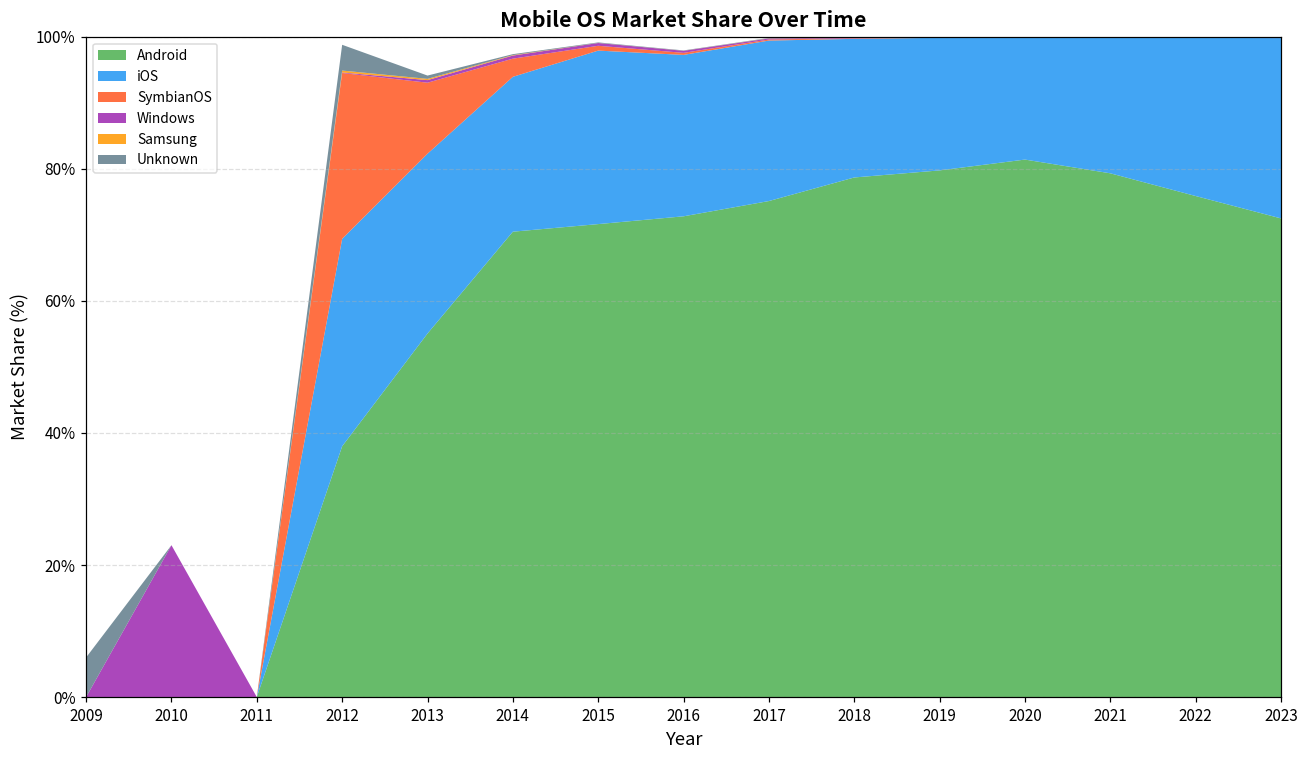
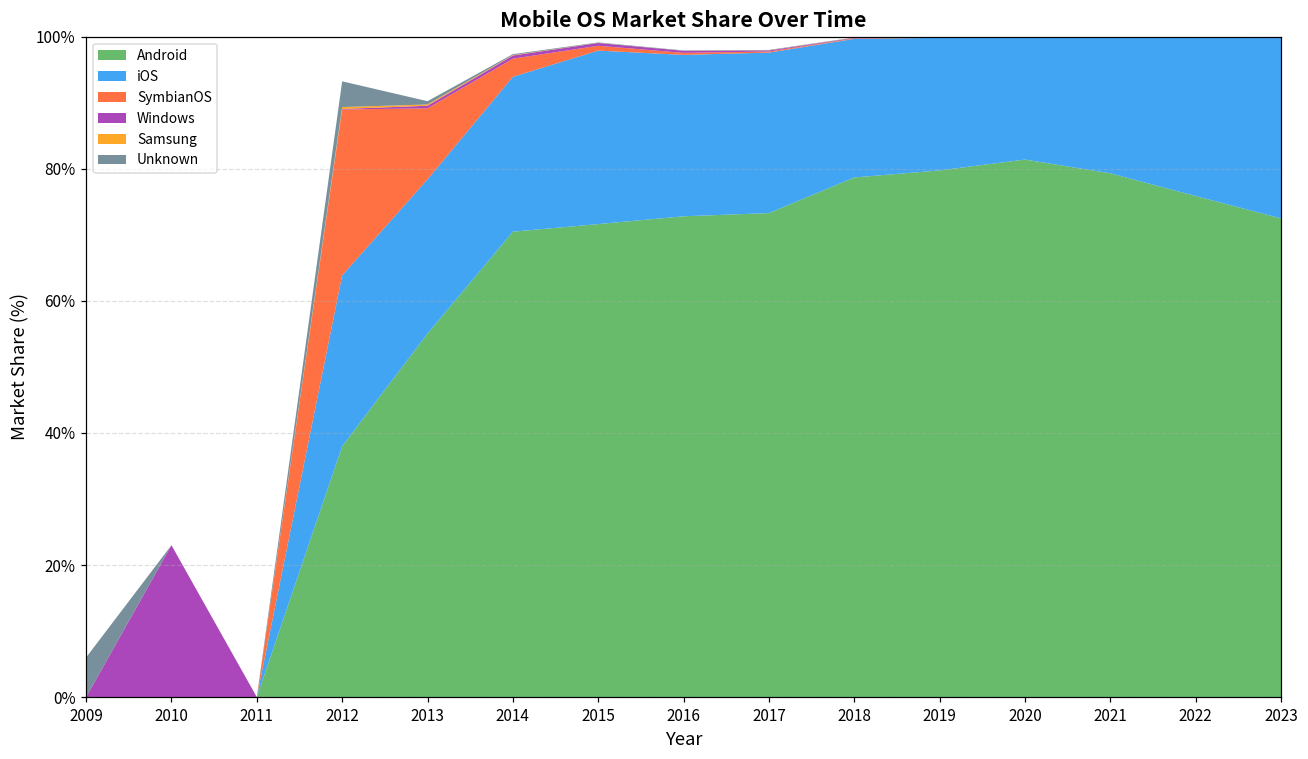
  {
    "Android": {
      "2012": "38%",
      "2013": "55%",
      "2014": "70%",
      "2015": "72%",
      "2016": "73%",
-     "2017": "75%",
+     "2017": "73%",
      "2018": "79%",
      "2019": "80%",
      "2020": "81%",
      "2021": "79%",
      "2022": "76%",
      "2023": "72%"
    },
    "iOS": {
-     "2012": "31%",
-     "2013": "27%",
+     "2012": "26%",
+     "2013": "23%",
      "2014": "23%",
      "2015": "26%"
    },
    "SymbianOS": {
      "2014": "3%"
    },
    "Unknown": {
      "2009": "6%",
      "2012": "4%",
      "2013": "1%"
    }
  }
